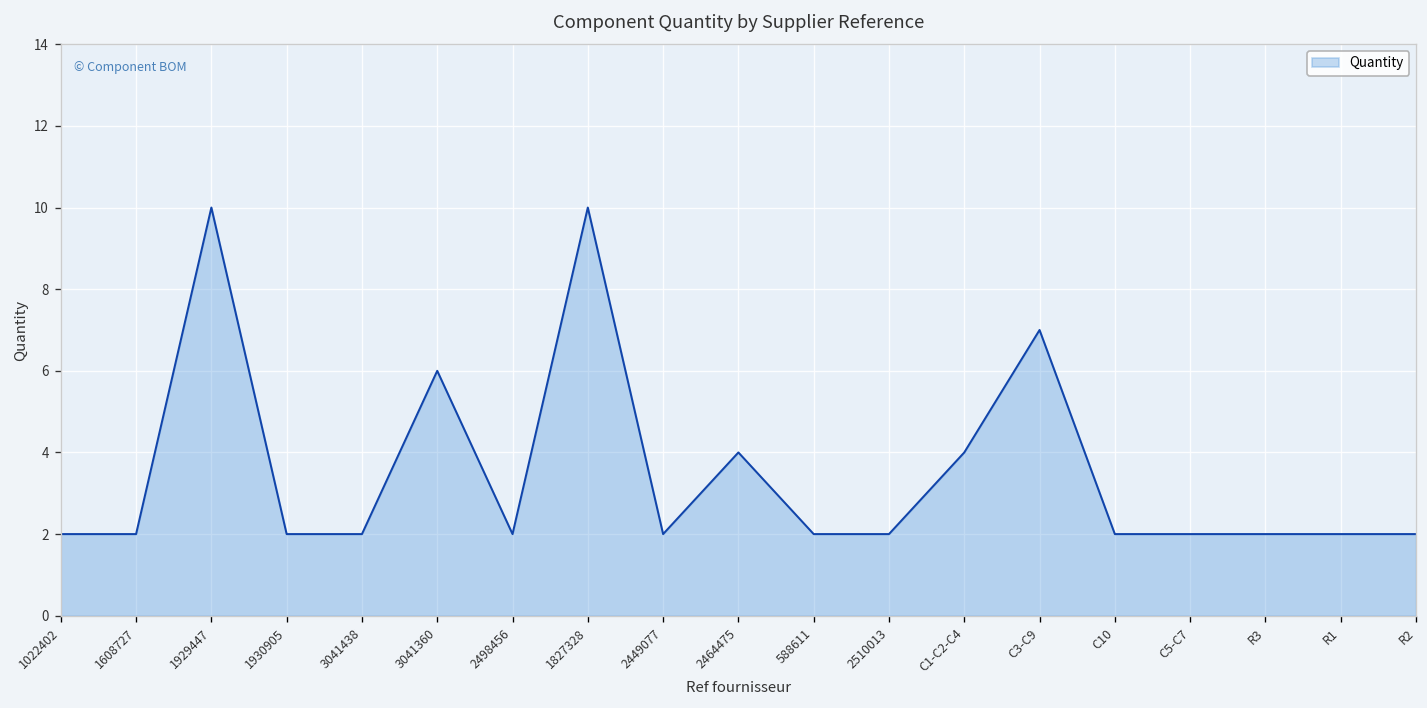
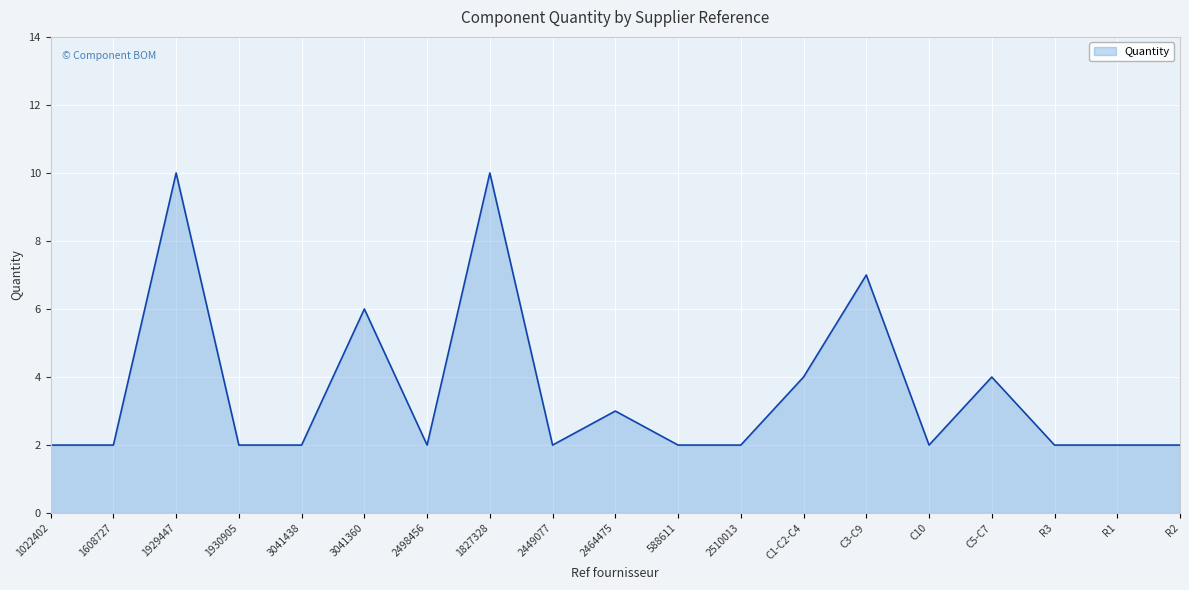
  {
    "1022402": 2,
    "1608727": 2,
    "1929447": 10,
    "1930905": 2,
    "3041438": 2,
    "3041360": 6,
    "2498456": 2,
    "1827328": 10,
    "2449077": 2,
-   "2464475": 4,
+   "2464475": 3,
    "588611": 2,
    "2510013": 2,
    "C1-C2-C4": 4,
    "C3-C9": 7,
    "C10": 2,
-   "C5-C7": 2,
+   "C5-C7": 4,
    "R3": 2,
    "R1": 2,
    "R2": 2
  }
